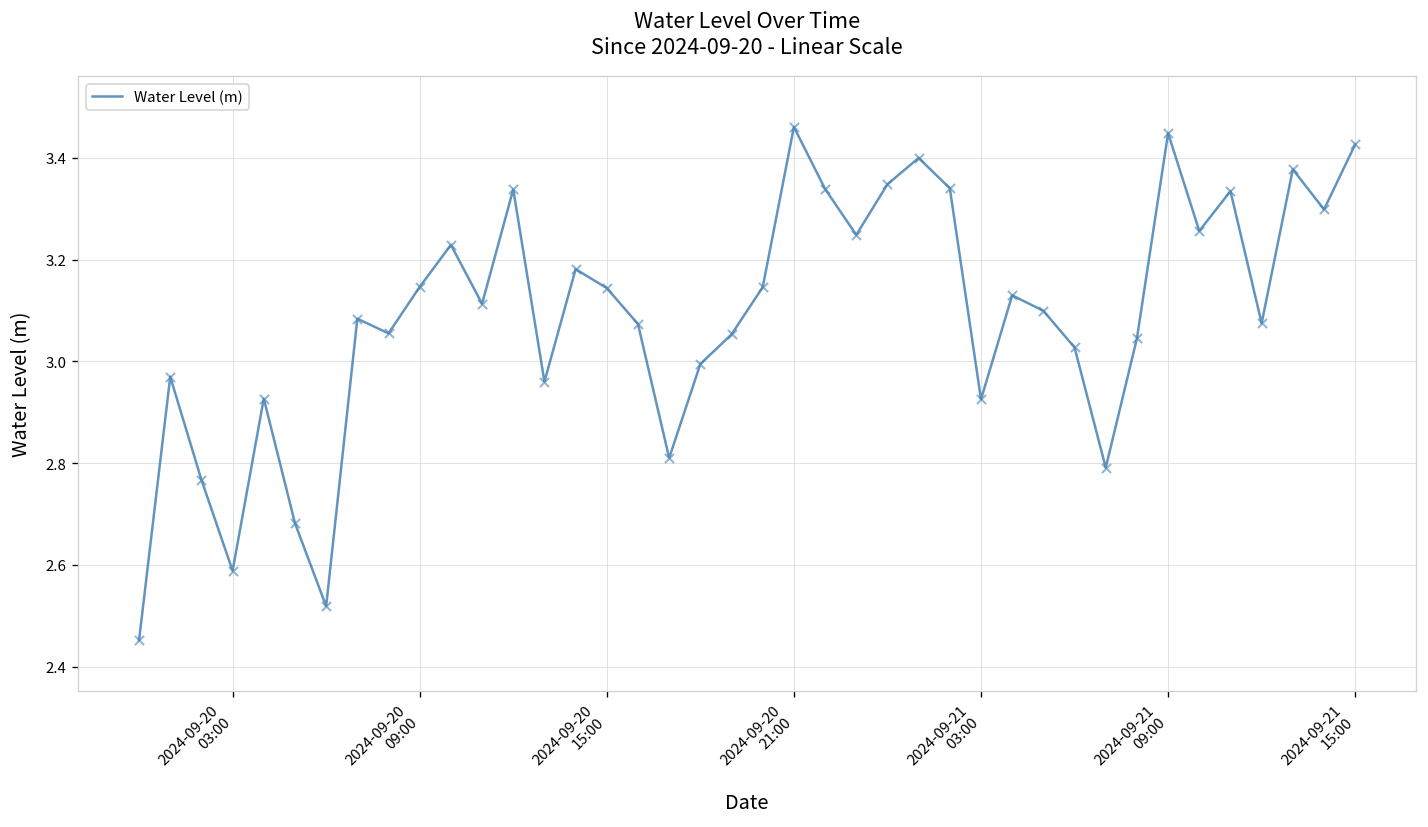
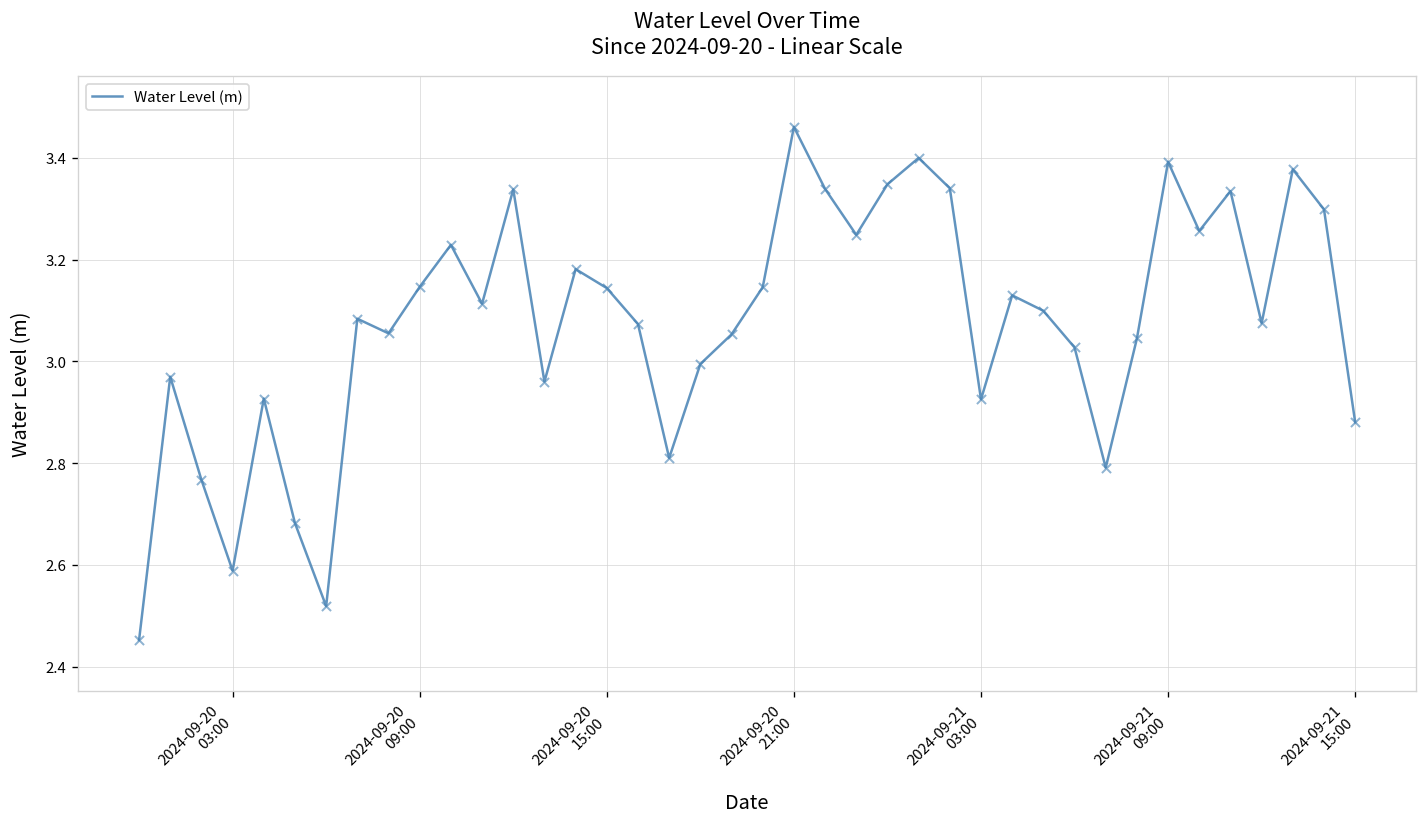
  {
    "2024-09-20 03:00": 2.59,
    "2024-09-20 09:00": 3.15,
    "2024-09-20 15:00": 3.14,
    "2024-09-20 21:00": 3.46,
    "2024-09-21 03:00": 2.93,
-   "2024-09-21 09:00": 3.45,
-   "2024-09-21 15:00": 3.43
+   "2024-09-21 09:00": 3.39,
+   "2024-09-21 15:00": 2.88
  }
